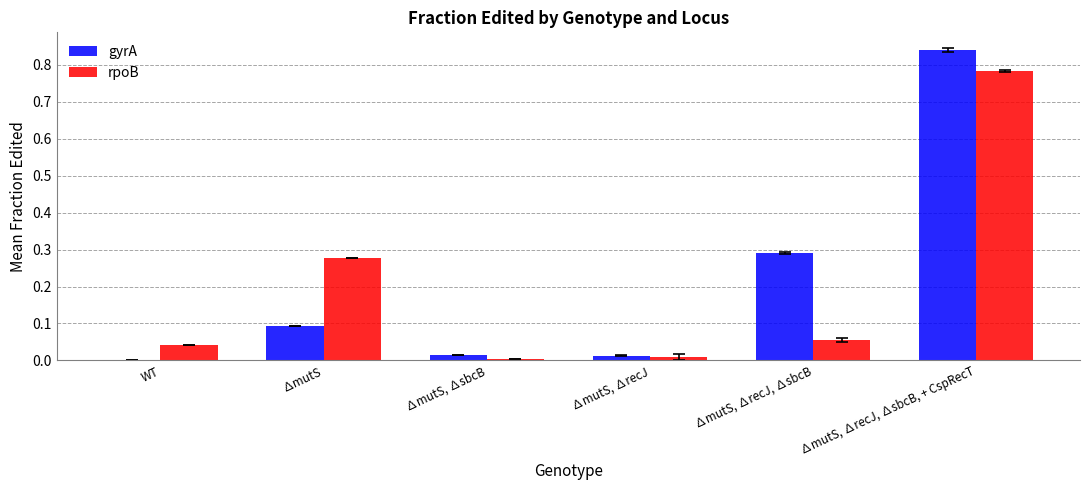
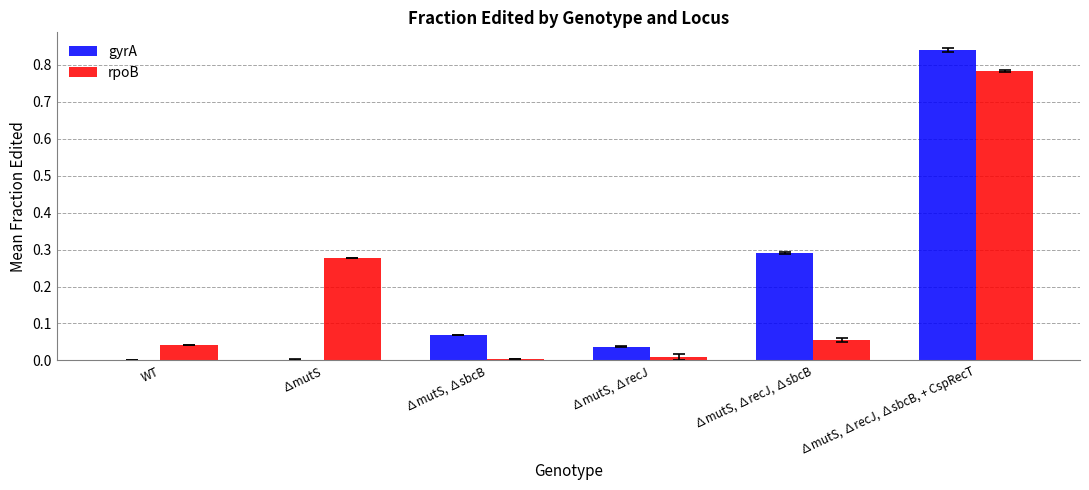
  {
    "gyrA": {
-     "∆mutS": 0.09,
-     "∆mutS, ∆sbcB": 0.01,
-     "∆mutS, ∆recJ": 0.01,
+     "∆mutS": 0.00,
+     "∆mutS, ∆sbcB": 0.07,
+     "∆mutS, ∆recJ": 0.04,
      "∆mutS, ∆recJ, ∆sbcB": 0.29,
      "∆mutS, ∆recJ, ∆sbcB, + CspRecT": 0.84
    },
    "rpoB": {
      "WT": 0.04,
      "∆mutS": 0.28,
      "∆mutS, ∆recJ": 0.01,
      "∆mutS, ∆recJ, ∆sbcB": 0.06,
      "∆mutS, ∆recJ, ∆sbcB, + CspRecT": 0.78
    }
  }
